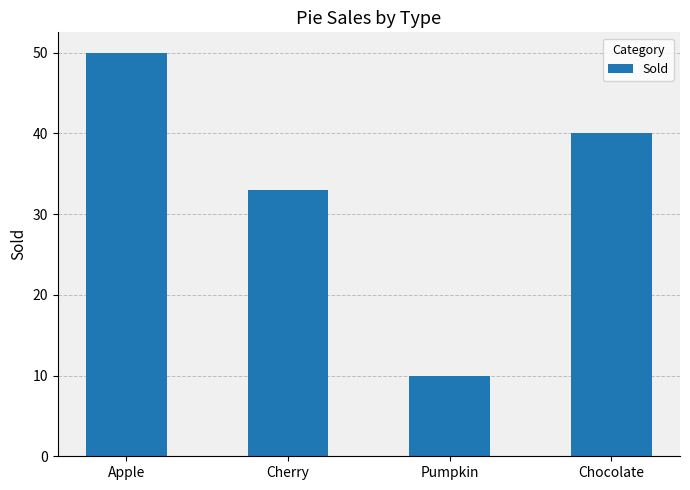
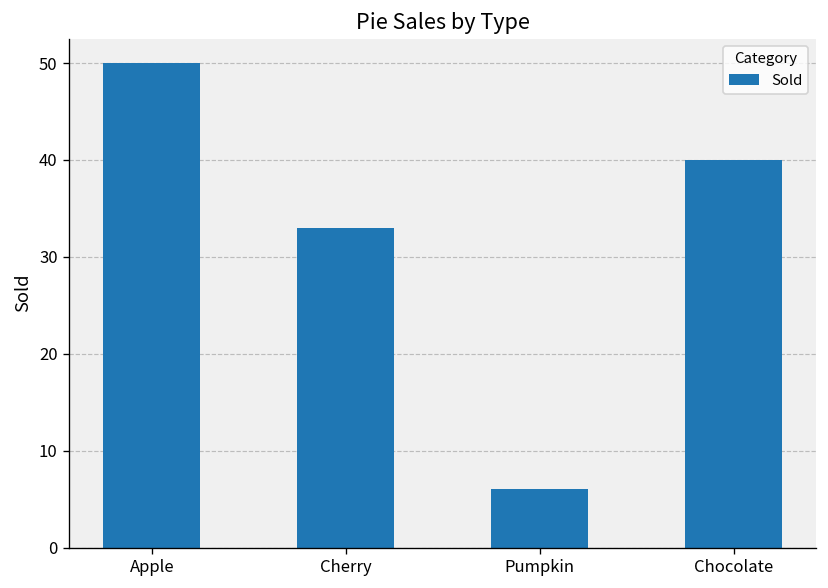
  {
    "Apple": 50,
    "Cherry": 33,
-   "Pumpkin": 10,
+   "Pumpkin": 6,
    "Chocolate": 40
  }
